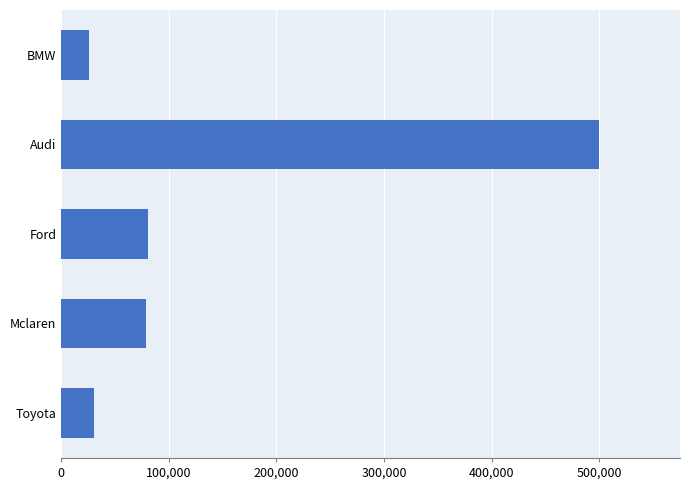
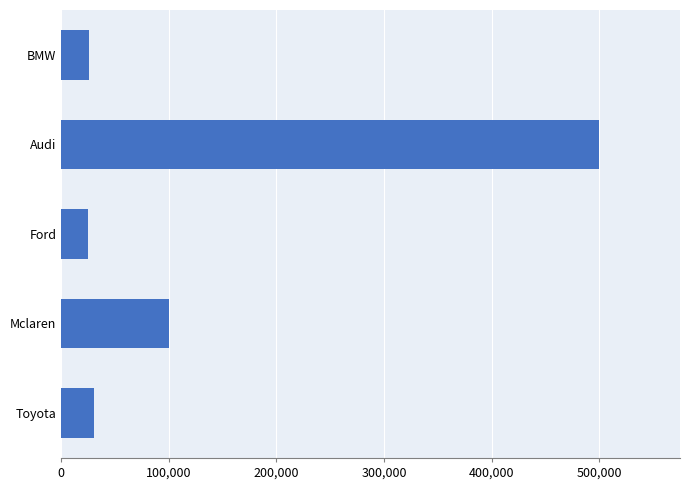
  {
    "BMW": "26,000",
    "Audi": "500,000",
-   "Ford": "81,000",
-   "Mclaren": "79,000",
+   "Ford": "25,000",
+   "Mclaren": "100,000",
    "Toyota": "30,000"
  }
